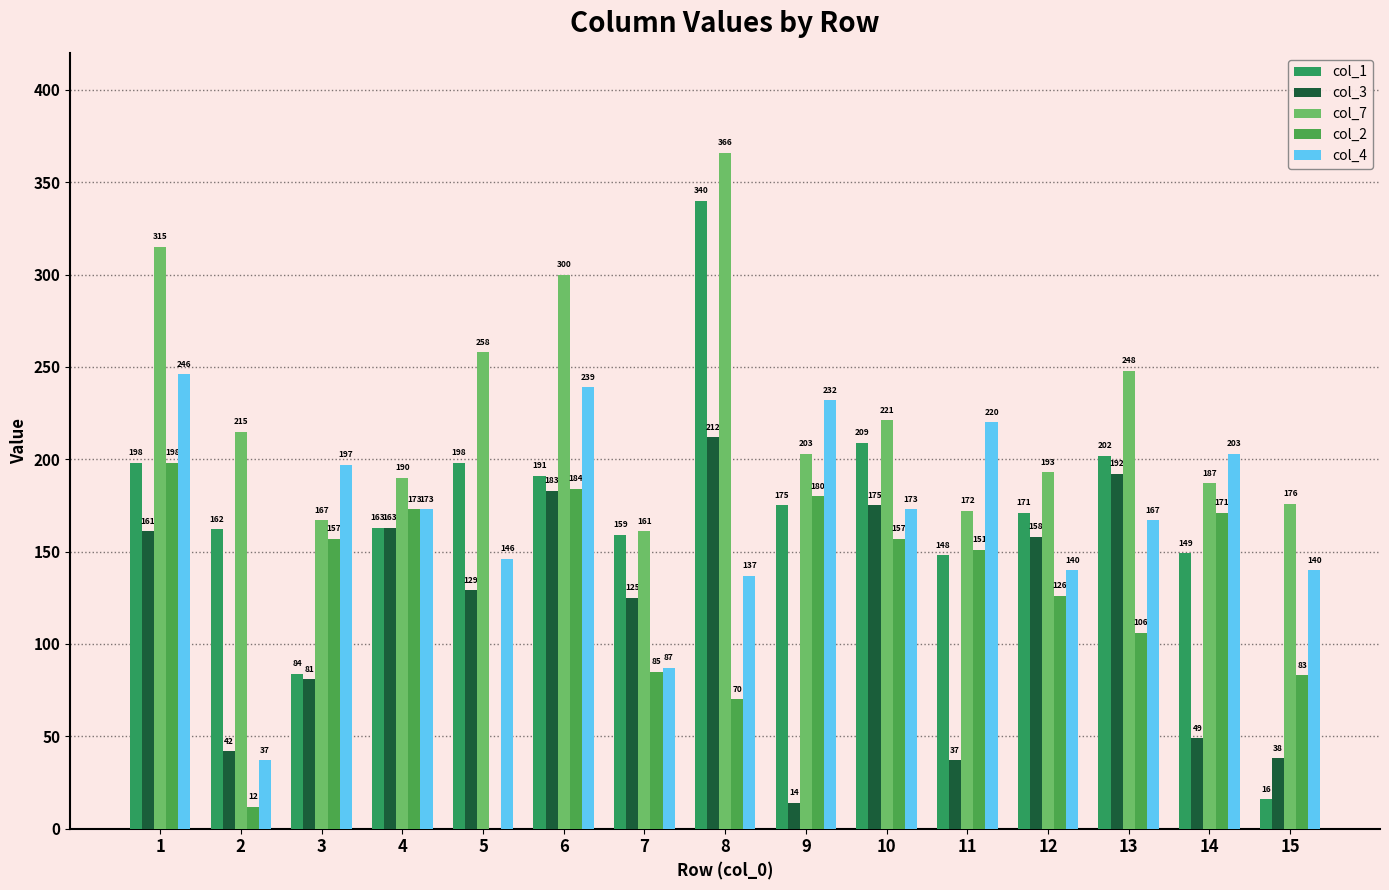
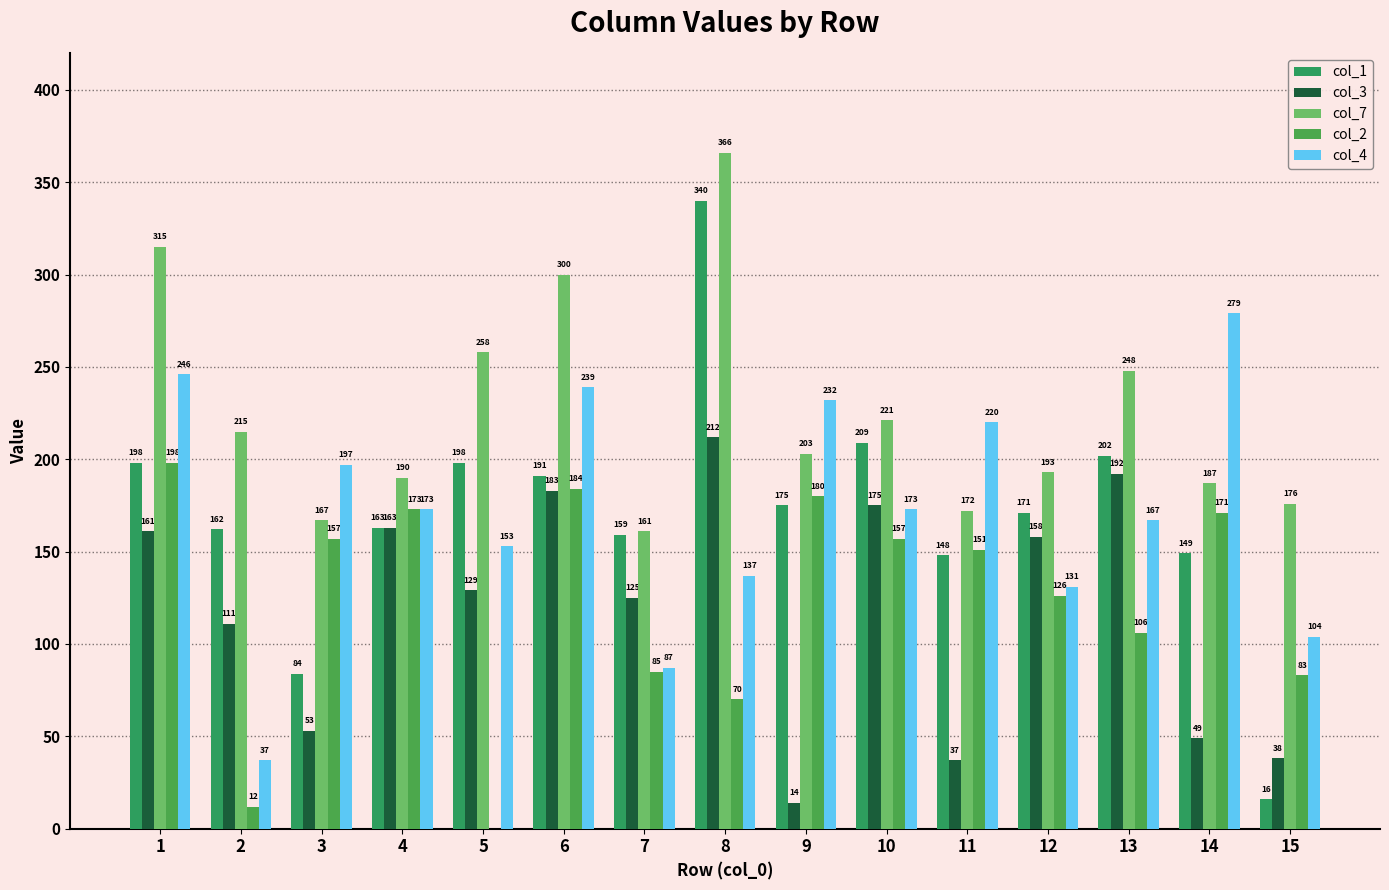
  {
    "col_3": {
      "1": 161,
-     "2": 42,
-     "3": 81,
+     "2": 111,
+     "3": 53,
      "5": 129,
      "6": 183,
      "7": 125,
      "8": 212,
      "9": 14,
      "10": 175,
      "11": 37,
      "12": 158,
      "13": 192,
      "14": 49,
      "15": 38
    },
    "col_4": {
      "1": 246,
      "2": 37,
      "3": 197,
-     "5": 146,
+     "5": 153,
      "6": 239,
      "7": 87,
      "8": 137,
      "9": 232,
      "10": 173,
      "11": 220,
-     "12": 140,
+     "12": 131,
      "13": 167,
-     "14": 203,
-     "15": 140
+     "14": 279,
+     "15": 104
    }
  }
